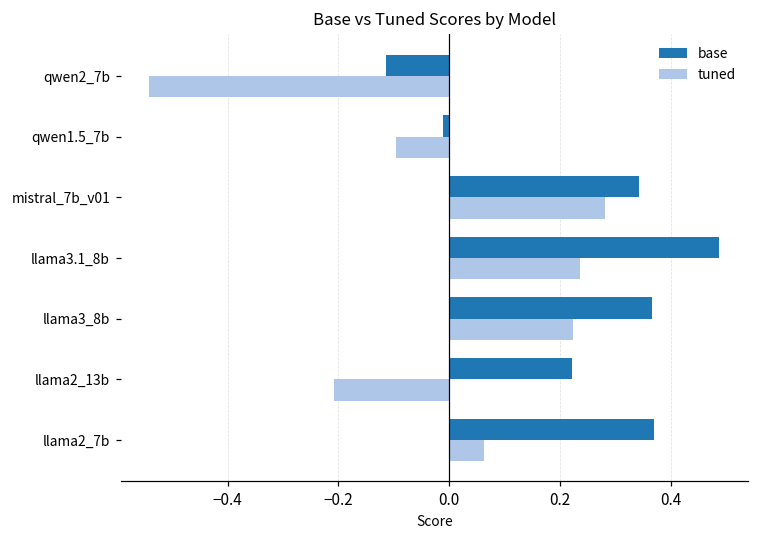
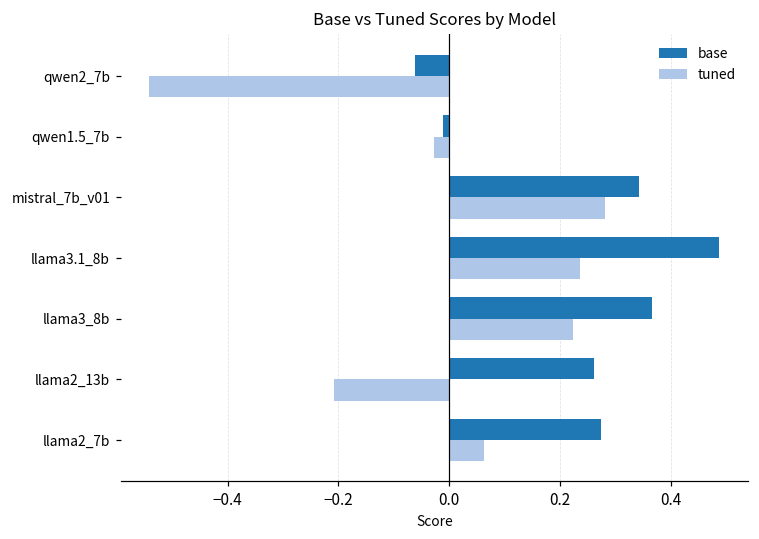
  {
    "base": {
-     "qwen2_7b": -0.11,
+     "qwen2_7b": -0.06,
      "qwen1.5_7b": -0.01,
      "mistral_7b_v01": 0.34,
      "llama3.1_8b": 0.49,
      "llama3_8b": 0.37,
-     "llama2_13b": 0.22,
-     "llama2_7b": 0.37
+     "llama2_13b": 0.26,
+     "llama2_7b": 0.27
    },
    "tuned": {
      "qwen2_7b": -0.54,
-     "qwen1.5_7b": -0.10,
+     "qwen1.5_7b": -0.03,
      "mistral_7b_v01": 0.28,
      "llama3.1_8b": 0.24,
      "llama3_8b": 0.22,
      "llama2_13b": -0.21,
      "llama2_7b": 0.06
    }
  }
